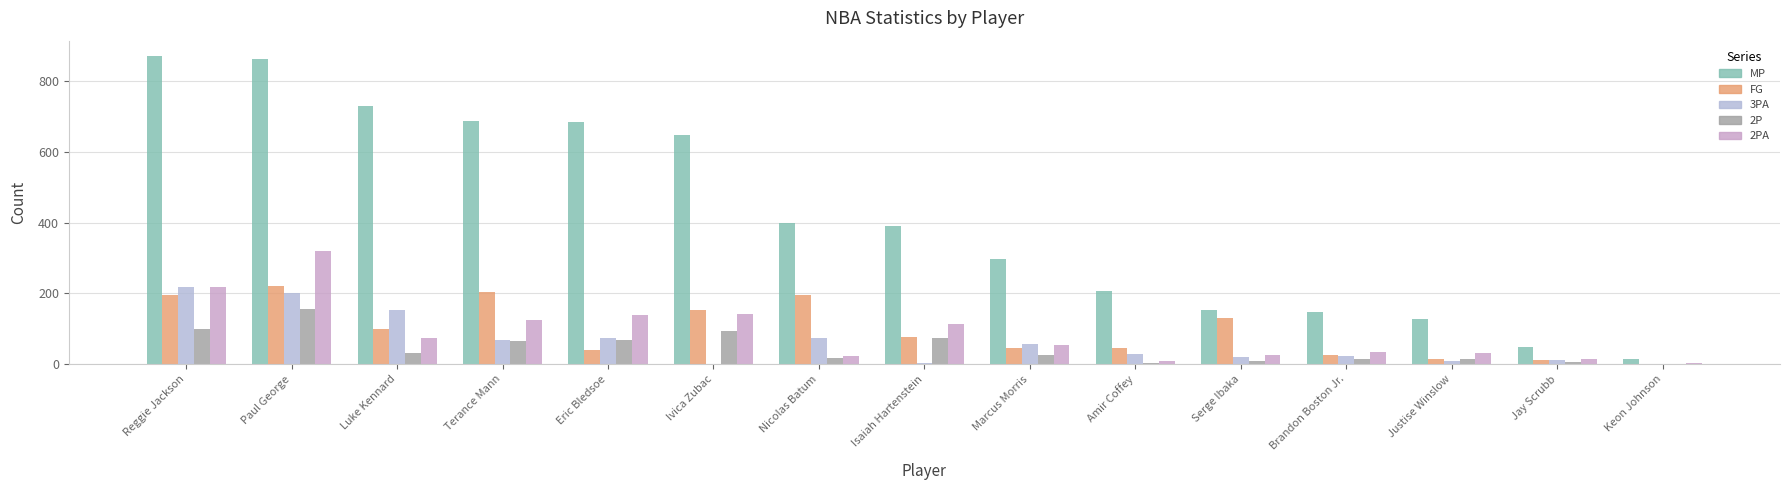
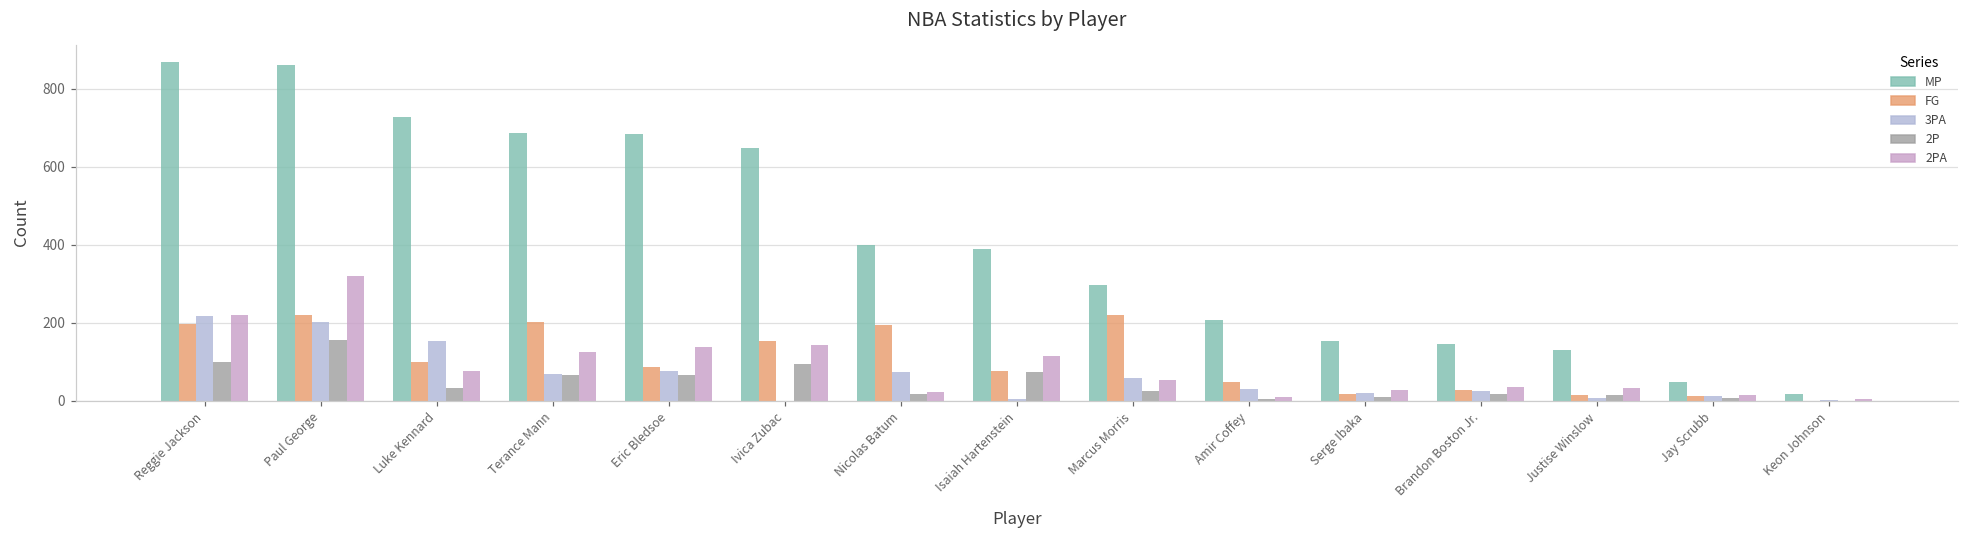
  {
    "FG": {
      "Reggie Jackson": 200,
      "Paul George": 220,
      "Luke Kennard": 100,
      "Terance Mann": 200,
-     "Eric Bledsoe": 40,
+     "Eric Bledsoe": 90,
      "Ivica Zubac": 150,
      "Nicolas Batum": 190,
      "Isaiah Hartenstein": 80,
-     "Marcus Morris": 50,
+     "Marcus Morris": 220,
      "Amir Coffey": 50,
-     "Serge Ibaka": 130,
+     "Serge Ibaka": 20,
      "Brandon Boston Jr.": 30,
      "Justise Winslow": 20,
      "Jay Scrubb": 10,
      "Keon Johnson": 0
    }
  }
